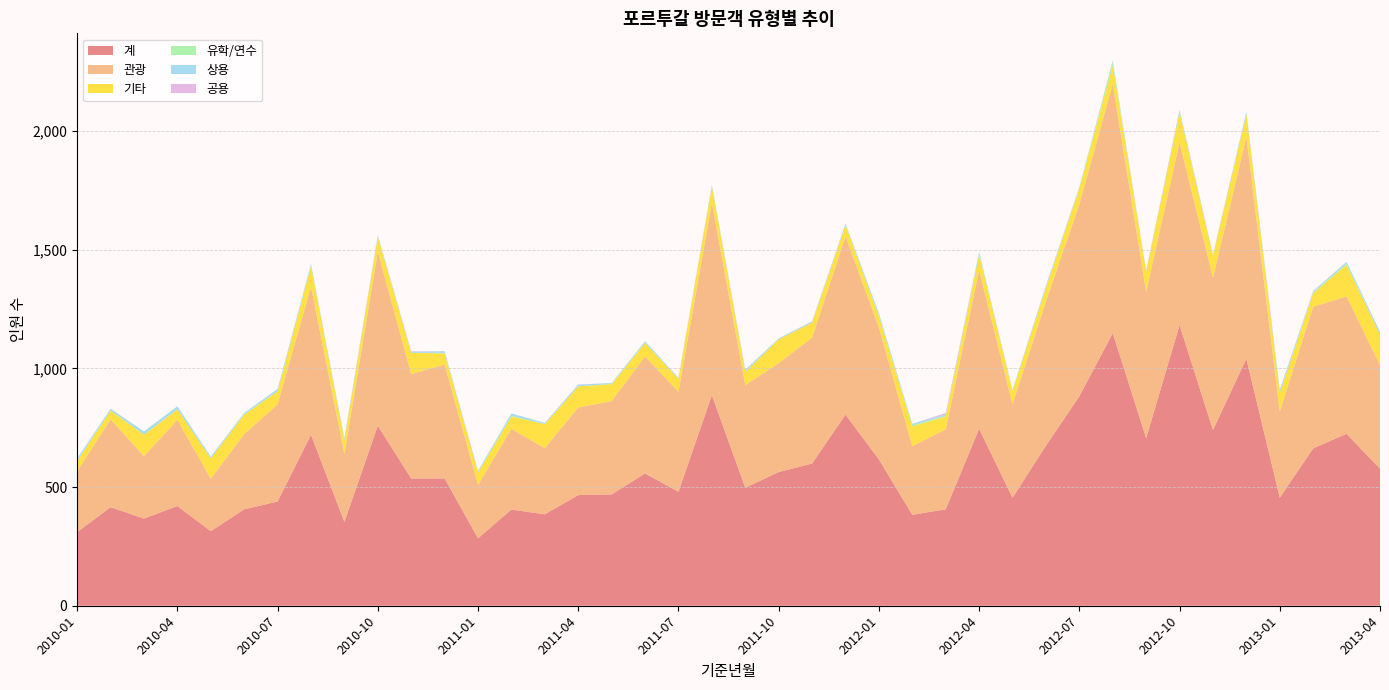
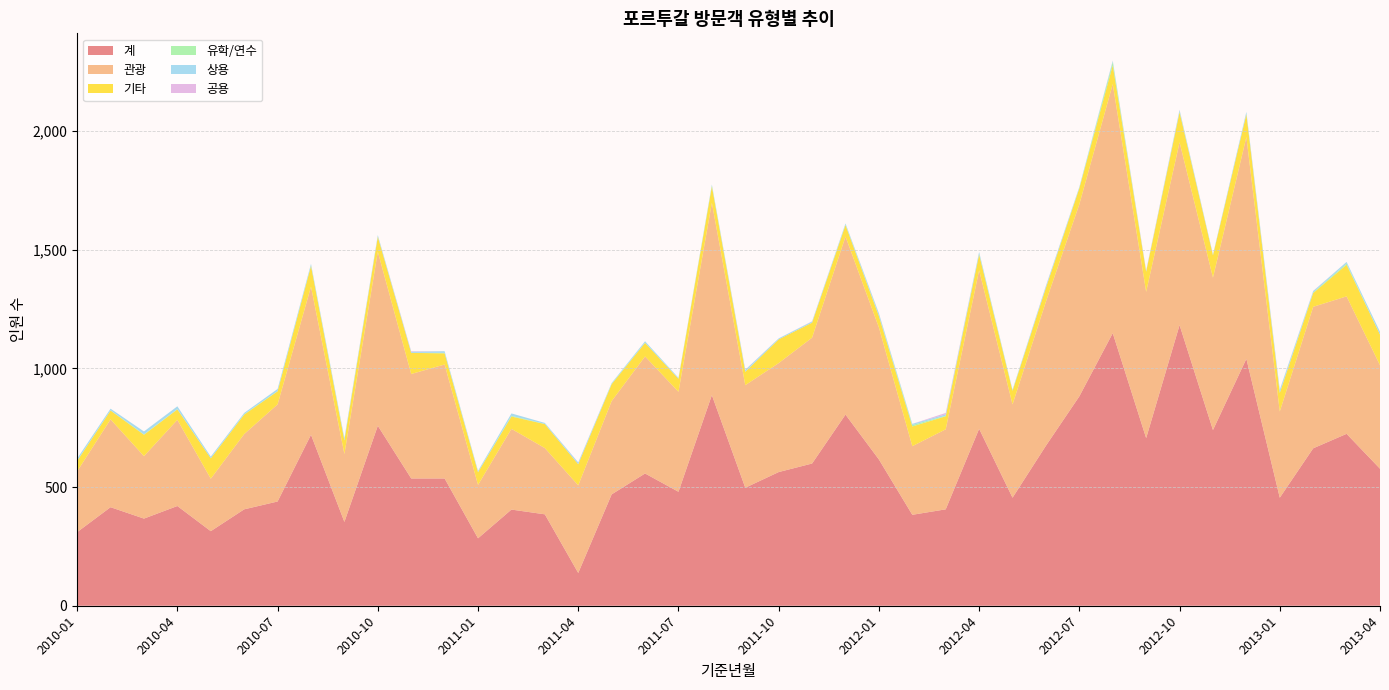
  {
    "계": {
      "2010-01": "310",
      "2010-04": "420",
      "2010-07": "440",
      "2010-10": "760",
      "2011-01": "280",
-     "2011-04": "470",
+     "2011-04": "140",
      "2011-07": "480",
      "2011-10": "560",
      "2012-01": "620",
      "2012-04": "750",
      "2012-07": "880",
      "2012-10": "1,180",
      "2013-01": "460",
      "2013-04": "580"
    },
    "관광": {
      "2010-01": "260",
      "2010-04": "360",
      "2010-07": "410",
      "2010-10": "730",
      "2011-01": "230",
      "2011-04": "370",
      "2011-07": "420",
      "2011-10": "460",
      "2012-01": "560",
      "2012-04": "670",
      "2012-07": "810",
      "2012-10": "770",
      "2013-01": "360",
      "2013-04": "440"
    }
  }
